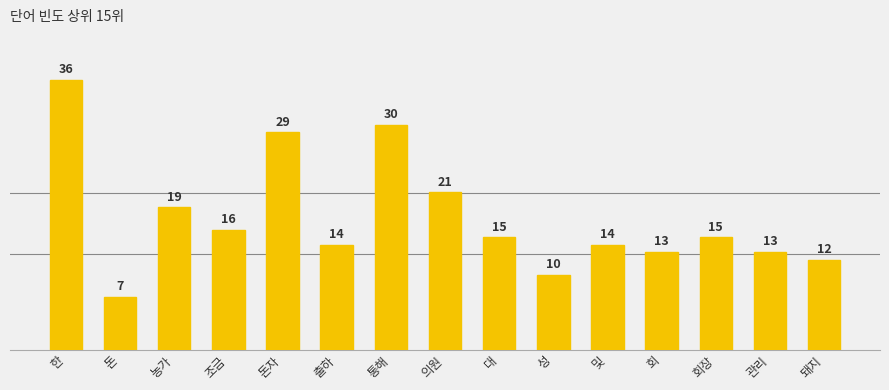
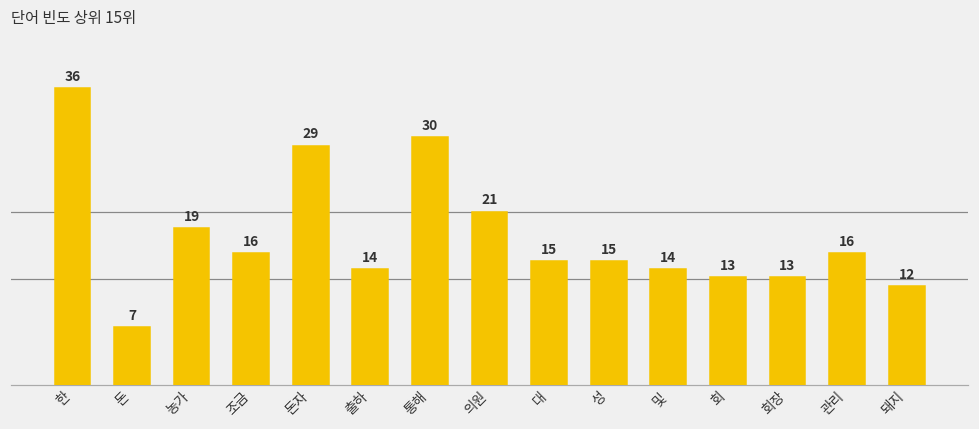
  {
    "한": 36,
    "돈": 7,
    "농가": 19,
    "조금": 16,
    "돈자": 29,
    "출하": 14,
    "통해": 30,
    "의원": 21,
    "대": 15,
-   "성": 10,
+   "성": 15,
    "및": 14,
    "회": 13,
-   "회장": 15,
-   "관리": 13,
+   "회장": 13,
+   "관리": 16,
    "돼지": 12
  }
